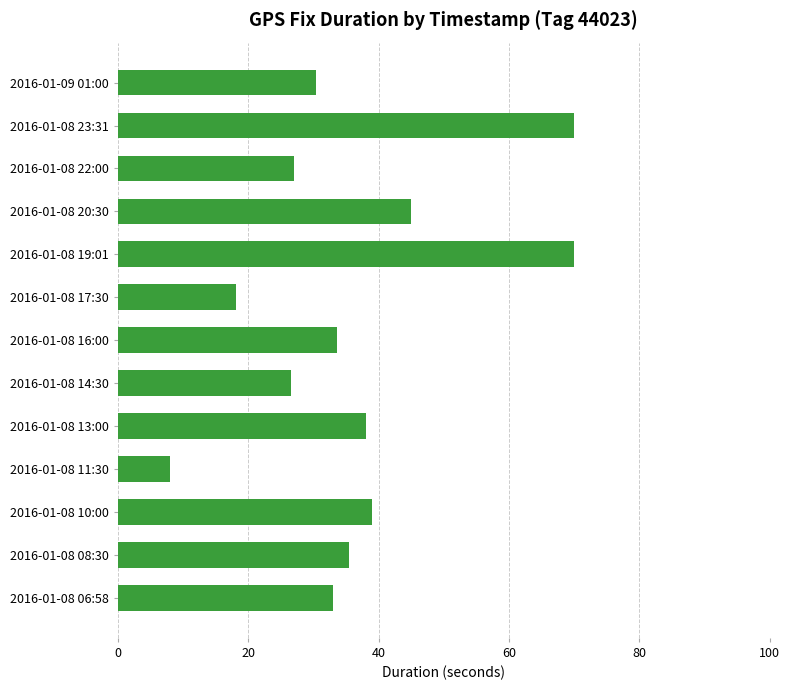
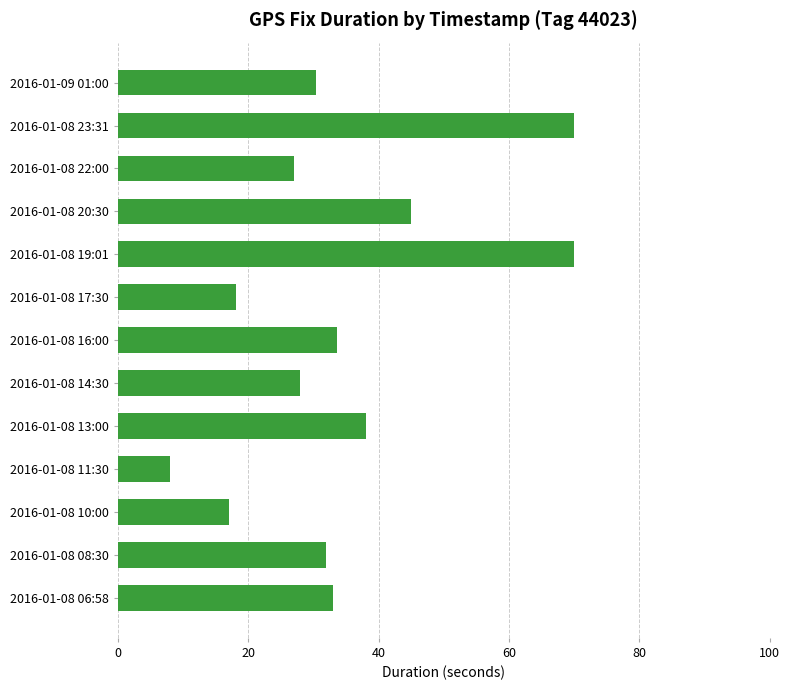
  {
    "2016-01-09 01:00": 30,
    "2016-01-08 23:31": 70,
    "2016-01-08 22:00": 27,
    "2016-01-08 20:30": 45,
    "2016-01-08 19:01": 70,
    "2016-01-08 17:30": 18,
    "2016-01-08 16:00": 34,
-   "2016-01-08 14:30": 27,
+   "2016-01-08 14:30": 28,
    "2016-01-08 13:00": 38,
    "2016-01-08 11:30": 8,
-   "2016-01-08 10:00": 39,
-   "2016-01-08 08:30": 36,
+   "2016-01-08 10:00": 17,
+   "2016-01-08 08:30": 32,
    "2016-01-08 06:58": 33
  }
